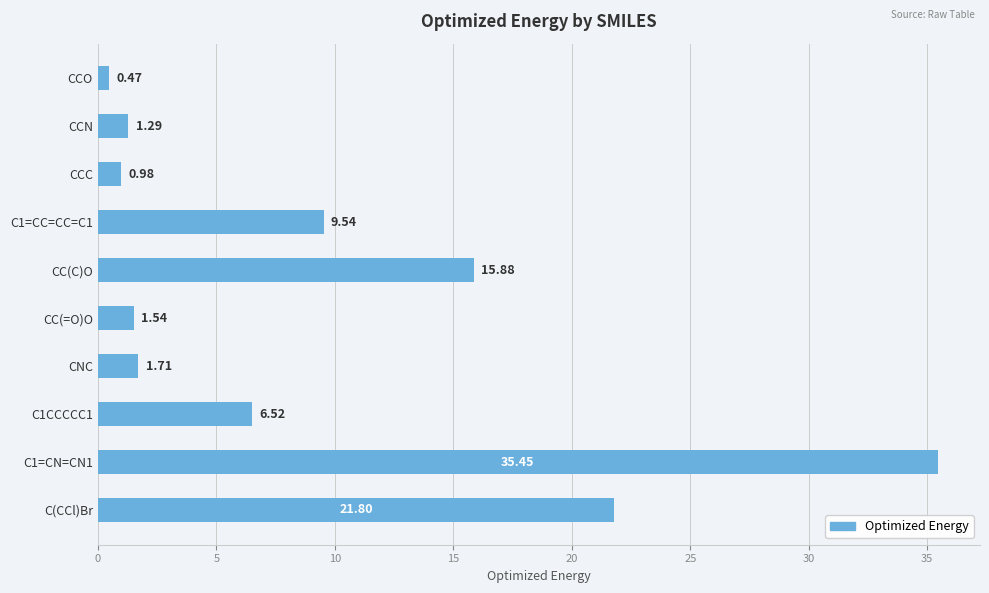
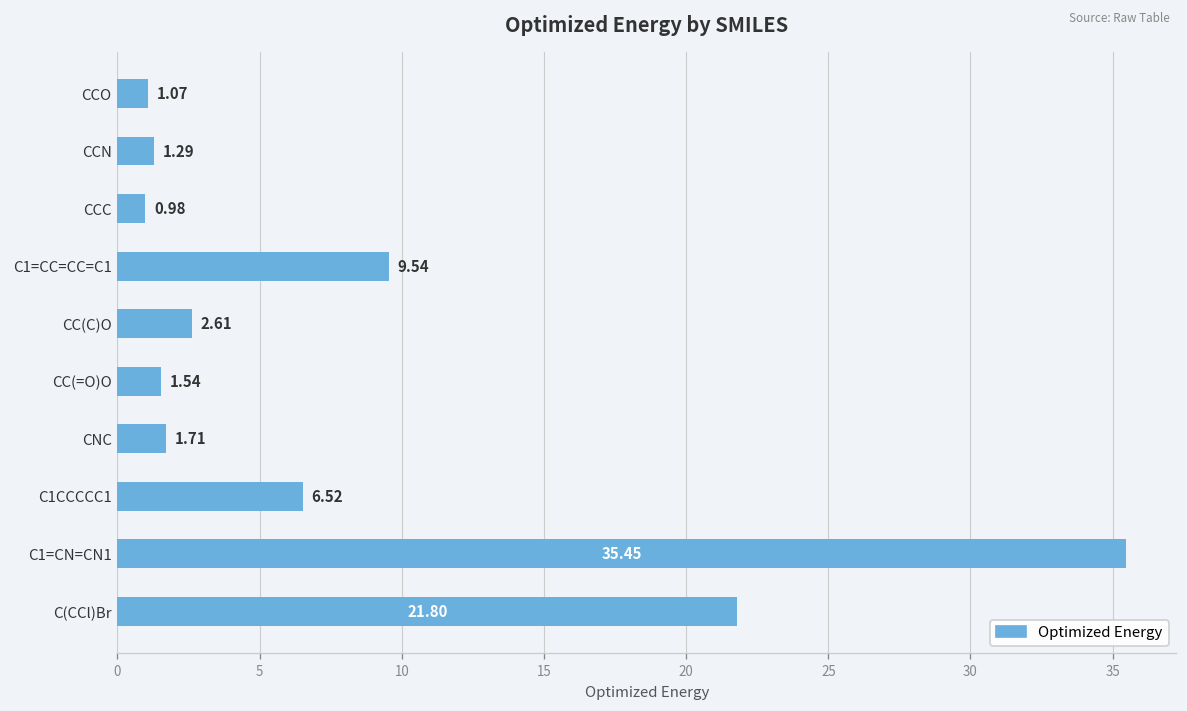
  {
-   "CCO": 0.47,
+   "CCO": 1.07,
    "CCN": 1.29,
    "CCC": 0.98,
    "C1=CC=CC=C1": 9.54,
-   "CC(C)O": 15.88,
+   "CC(C)O": 2.61,
    "CC(=O)O": 1.54,
    "CNC": 1.71,
    "C1CCCCC1": 6.52,
    "C1=CN=CN1": 35.45,
    "C(CCl)Br": 21.80
  }
